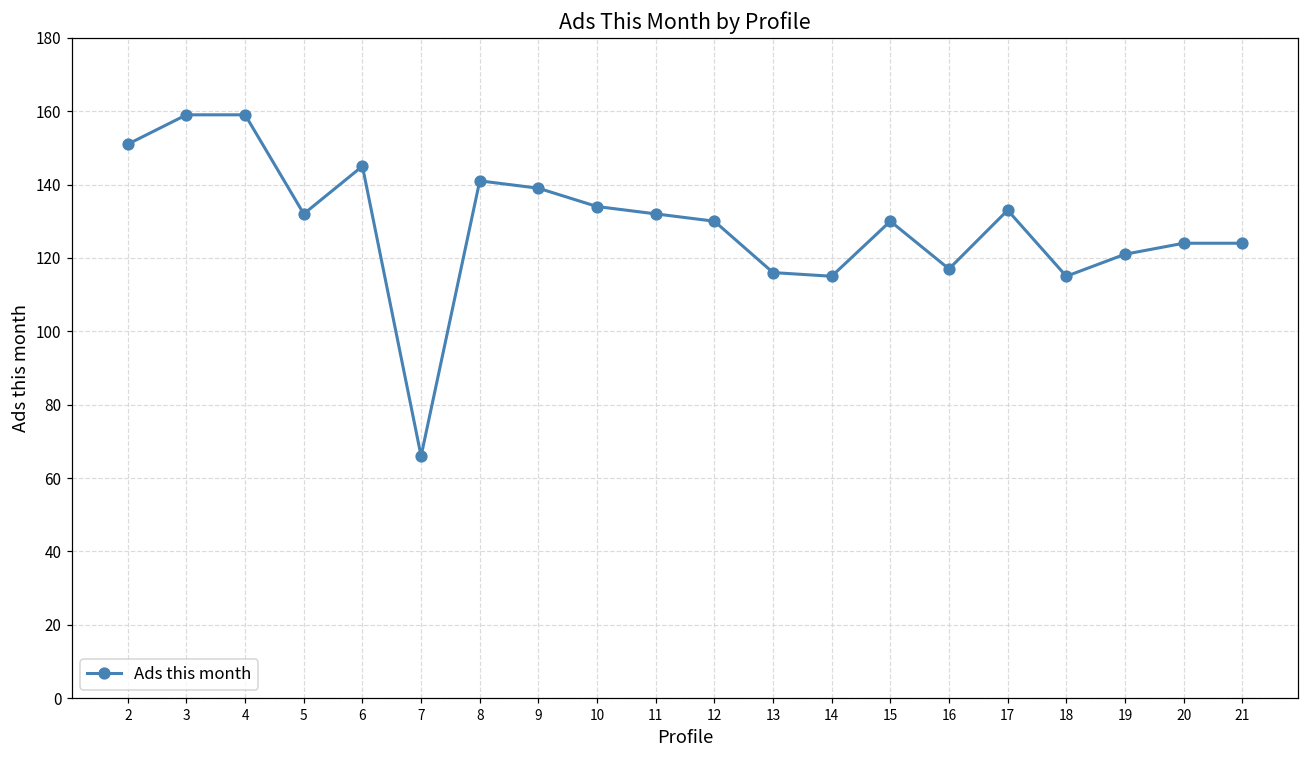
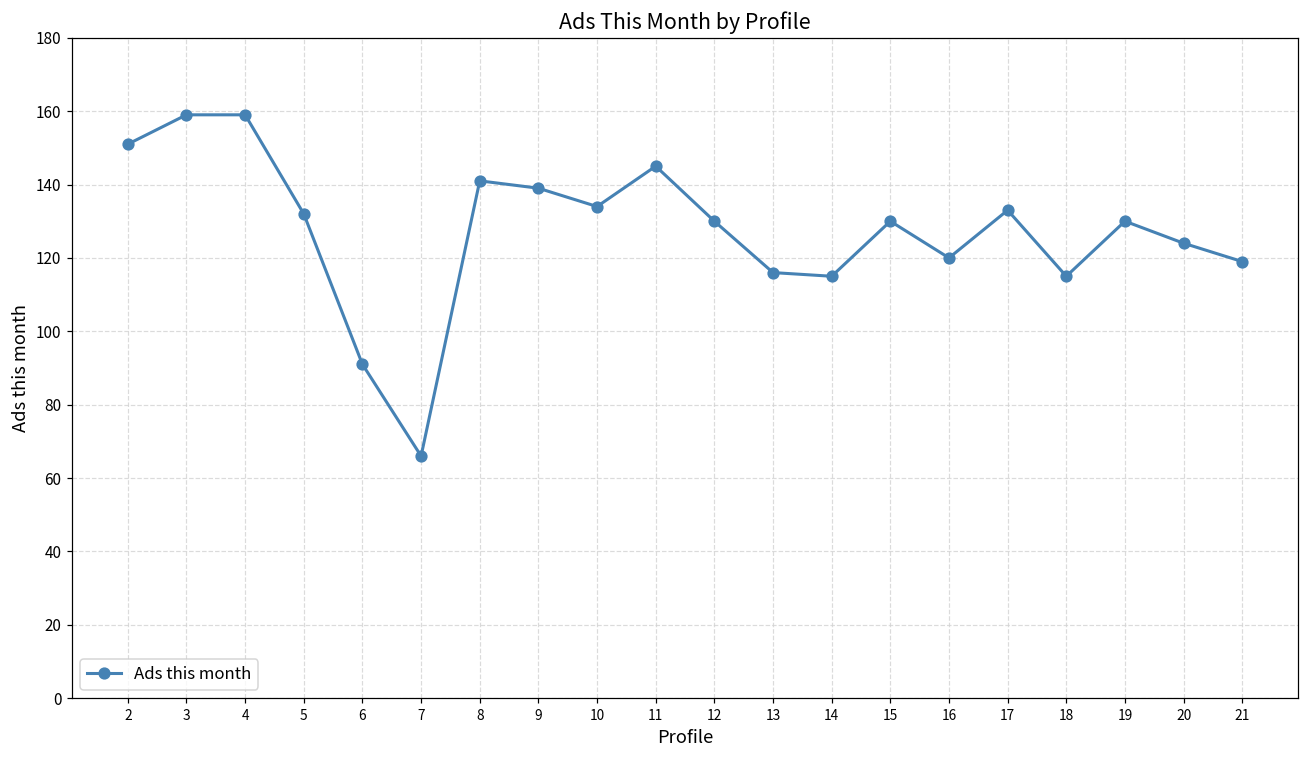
  {
    "2": 151,
    "3": 159,
    "4": 159,
    "5": 132,
-   "6": 145,
+   "6": 91,
    "7": 66,
    "8": 141,
    "9": 139,
    "10": 134,
-   "11": 132,
+   "11": 145,
    "12": 130,
    "13": 116,
    "14": 115,
    "15": 130,
-   "16": 117,
+   "16": 120,
    "17": 133,
    "18": 115,
-   "19": 121,
+   "19": 130,
    "20": 124,
-   "21": 124
+   "21": 119
  }
